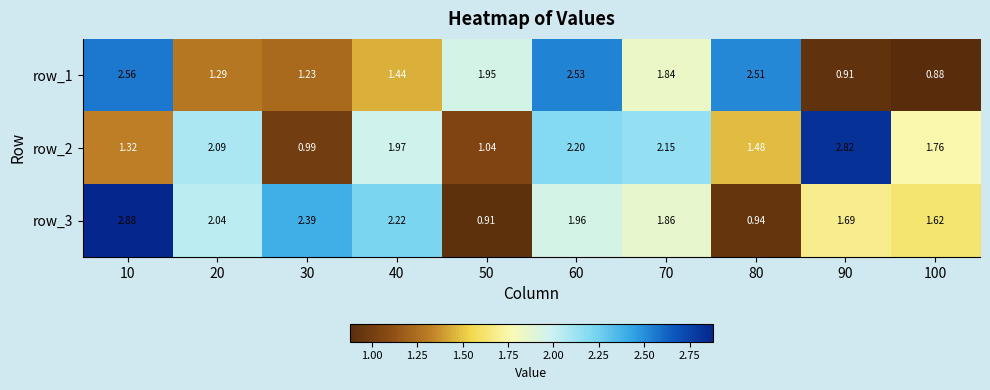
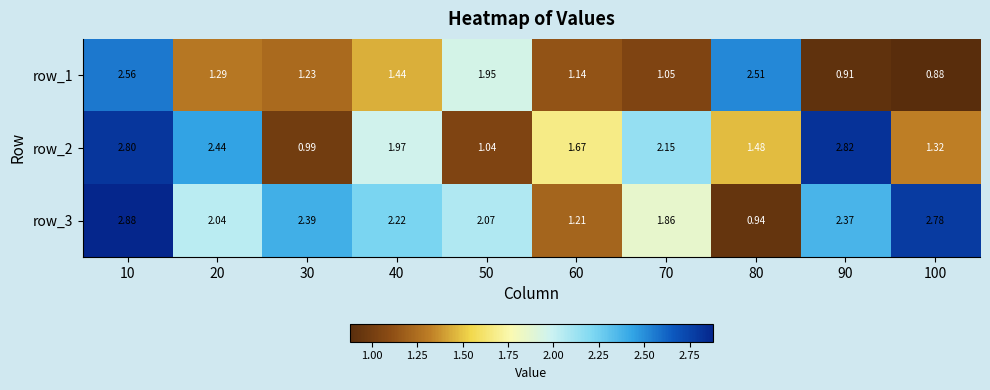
  {
    "row_1": {
      "10": 2.56,
      "20": 1.29,
      "30": 1.23,
      "40": 1.44,
      "50": 1.95,
-     "60": 2.53,
-     "70": 1.84,
+     "60": 1.14,
+     "70": 1.05,
      "80": 2.51,
      "90": 0.91,
      "100": 0.88
    },
    "row_2": {
-     "10": 1.32,
-     "20": 2.09,
+     "10": 2.80,
+     "20": 2.44,
      "30": 0.99,
      "40": 1.97,
      "50": 1.04,
-     "60": 2.20,
+     "60": 1.67,
      "70": 2.15,
      "80": 1.48,
      "90": 2.82,
-     "100": 1.76
+     "100": 1.32
    },
    "row_3": {
      "10": 2.88,
      "20": 2.04,
      "30": 2.39,
      "40": 2.22,
-     "50": 0.91,
-     "60": 1.96,
+     "50": 2.07,
+     "60": 1.21,
      "70": 1.86,
      "80": 0.94,
-     "90": 1.69,
-     "100": 1.62
+     "90": 2.37,
+     "100": 2.78
    }
  }
